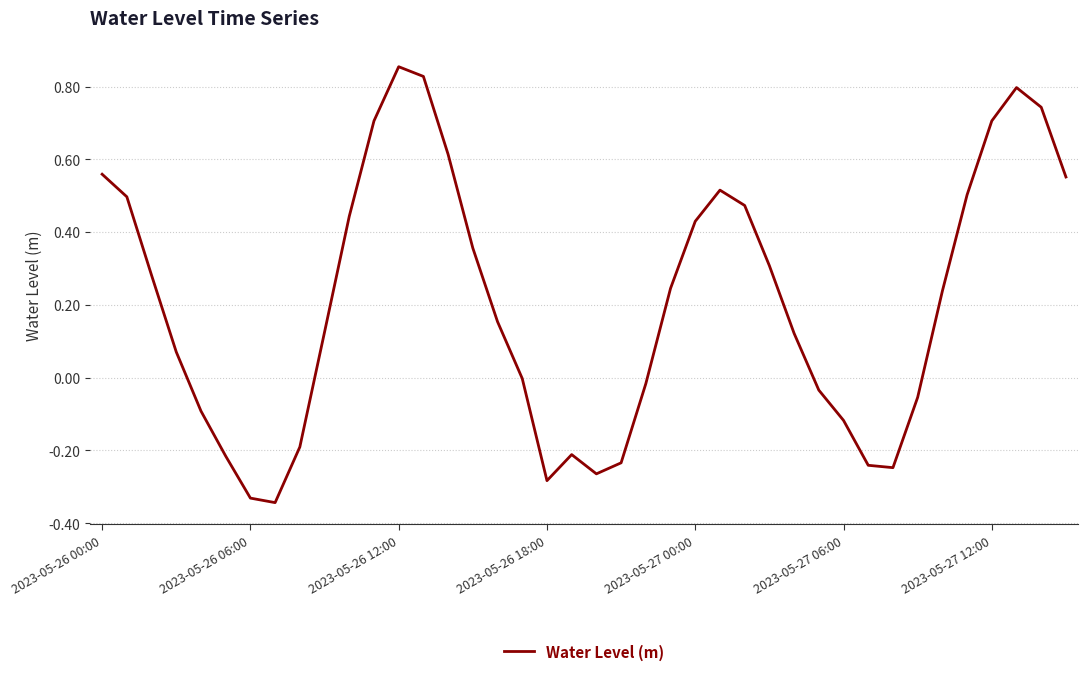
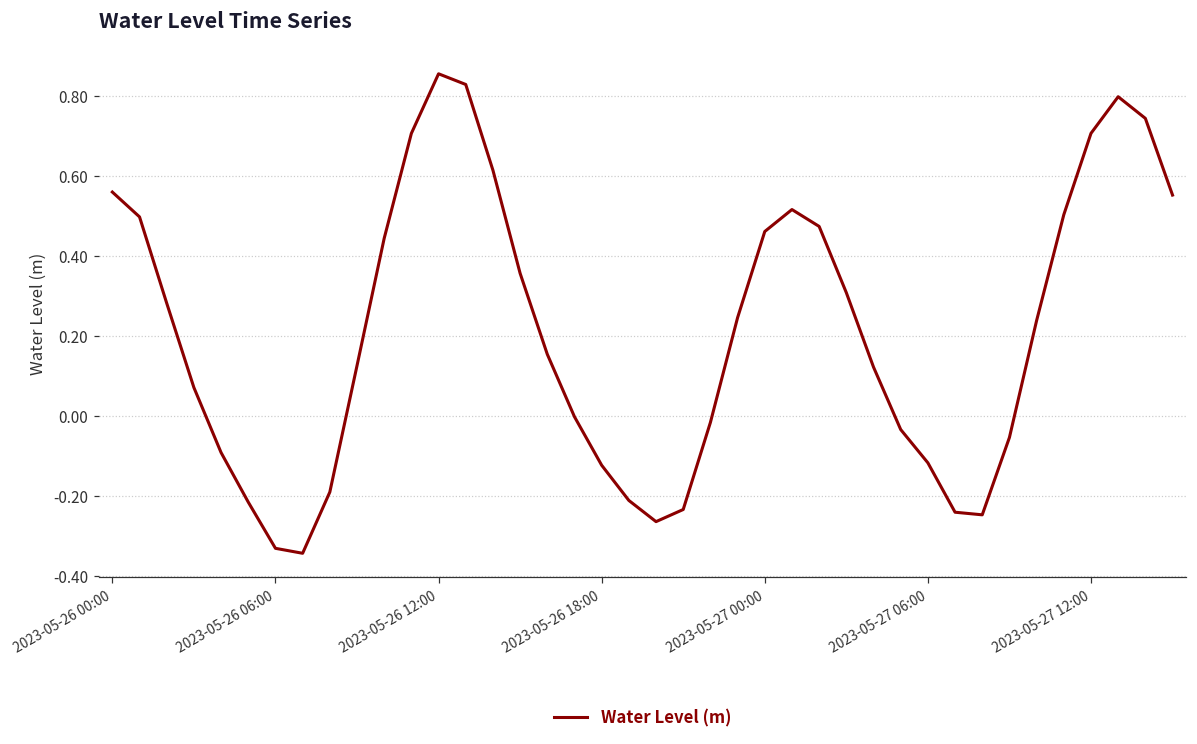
  {
    "2023-05-26 00:00": 0.56,
    "2023-05-26 06:00": -0.33,
    "2023-05-26 12:00": 0.85,
-   "2023-05-26 18:00": -0.28,
-   "2023-05-27 00:00": 0.43,
+   "2023-05-26 18:00": -0.12,
+   "2023-05-27 00:00": 0.46,
    "2023-05-27 06:00": -0.12,
    "2023-05-27 12:00": 0.71
  }
